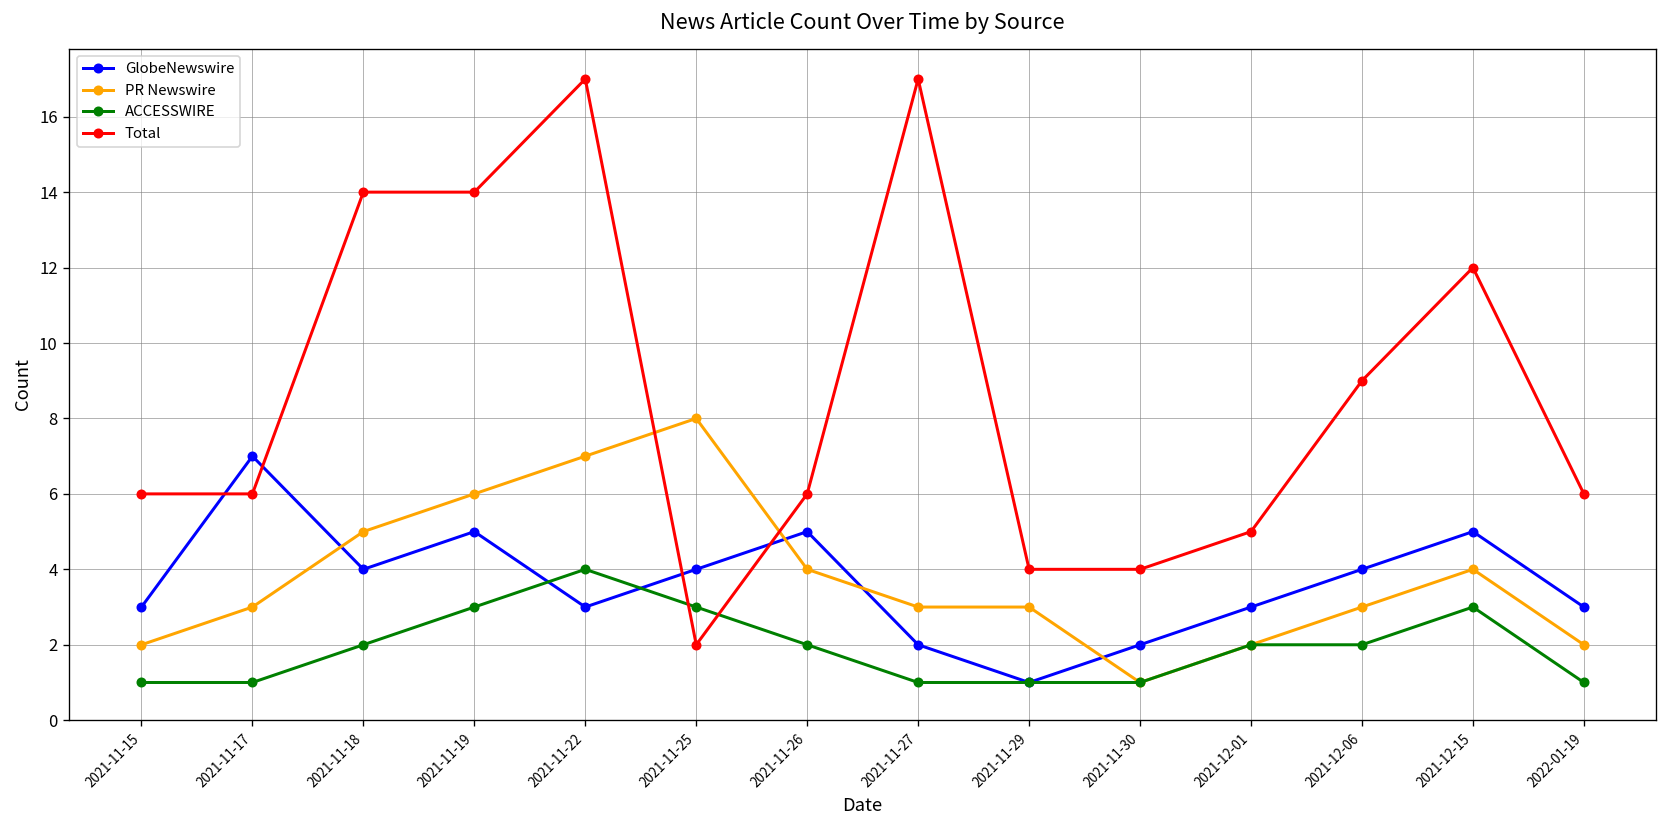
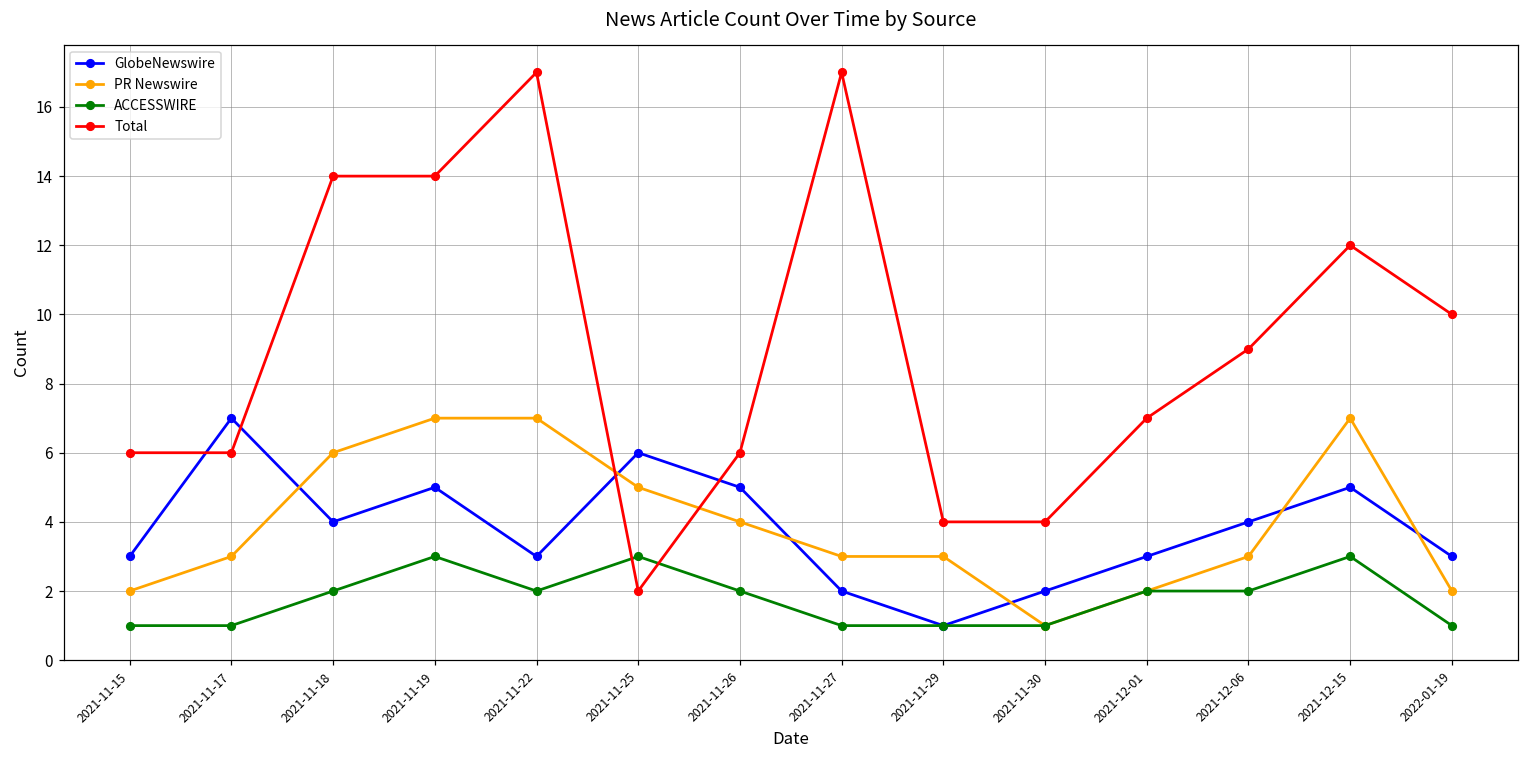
  {
    "GlobeNewswire": {
      "2021-11-15": 3,
      "2021-11-17": 7,
      "2021-11-18": 4,
      "2021-11-19": 5,
      "2021-11-22": 3,
-     "2021-11-25": 4,
+     "2021-11-25": 6,
      "2021-11-26": 5,
      "2021-11-27": 2,
      "2021-11-30": 2,
      "2021-12-01": 3,
      "2021-12-06": 4,
      "2021-12-15": 5,
      "2022-01-19": 3
    },
    "PR Newswire": {
      "2021-11-15": 2,
      "2021-11-17": 3,
-     "2021-11-18": 5,
-     "2021-11-19": 6,
+     "2021-11-18": 6,
+     "2021-11-19": 7,
      "2021-11-22": 7,
-     "2021-11-25": 8,
+     "2021-11-25": 5,
      "2021-11-26": 4,
      "2021-11-27": 3,
      "2021-11-29": 3,
      "2021-12-06": 3,
-     "2021-12-15": 4,
+     "2021-12-15": 7,
      "2022-01-19": 2
    },
    "ACCESSWIRE": {
      "2021-11-15": 1,
      "2021-11-17": 1,
      "2021-11-18": 2,
      "2021-11-19": 3,
-     "2021-11-22": 4,
+     "2021-11-22": 2,
      "2021-11-25": 3,
      "2021-11-26": 2,
      "2021-11-27": 1,
      "2021-12-06": 2,
      "2021-12-15": 3,
      "2022-01-19": 1
    },
    "Total": {
      "2021-11-15": 6,
      "2021-11-17": 6,
      "2021-11-18": 14,
      "2021-11-19": 14,
      "2021-11-22": 17,
      "2021-11-25": 2,
      "2021-11-26": 6,
      "2021-11-27": 17,
      "2021-11-29": 4,
      "2021-11-30": 4,
-     "2021-12-01": 5,
+     "2021-12-01": 7,
      "2021-12-06": 9,
      "2021-12-15": 12,
-     "2022-01-19": 6
+     "2022-01-19": 10
    }
  }
